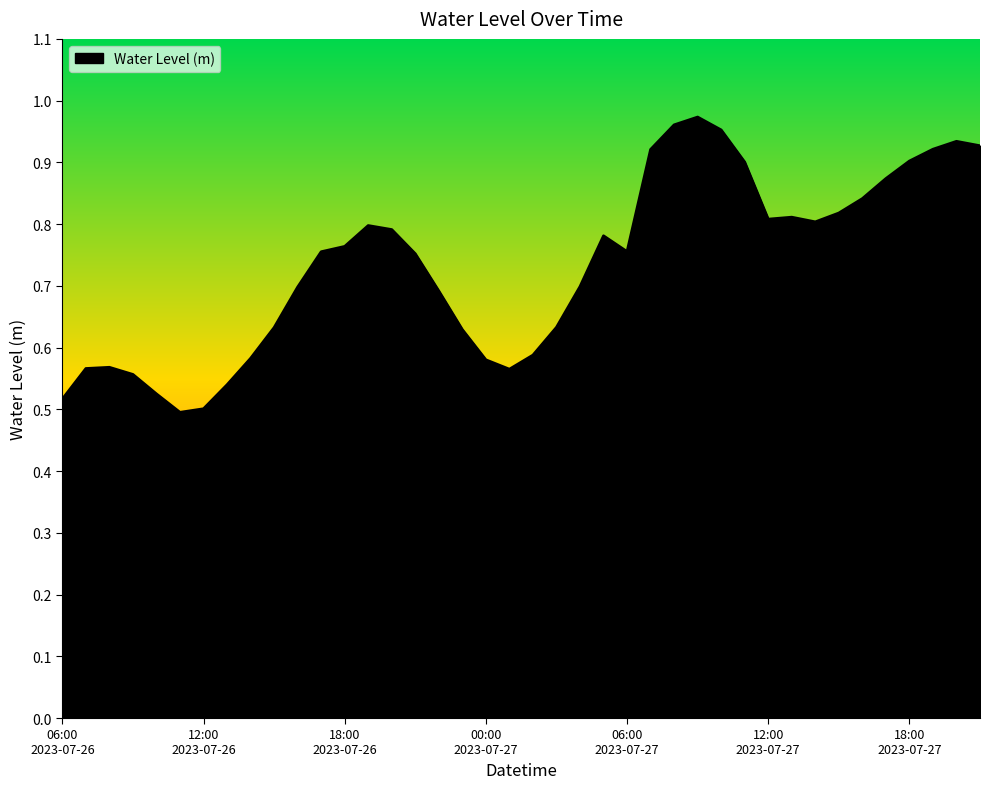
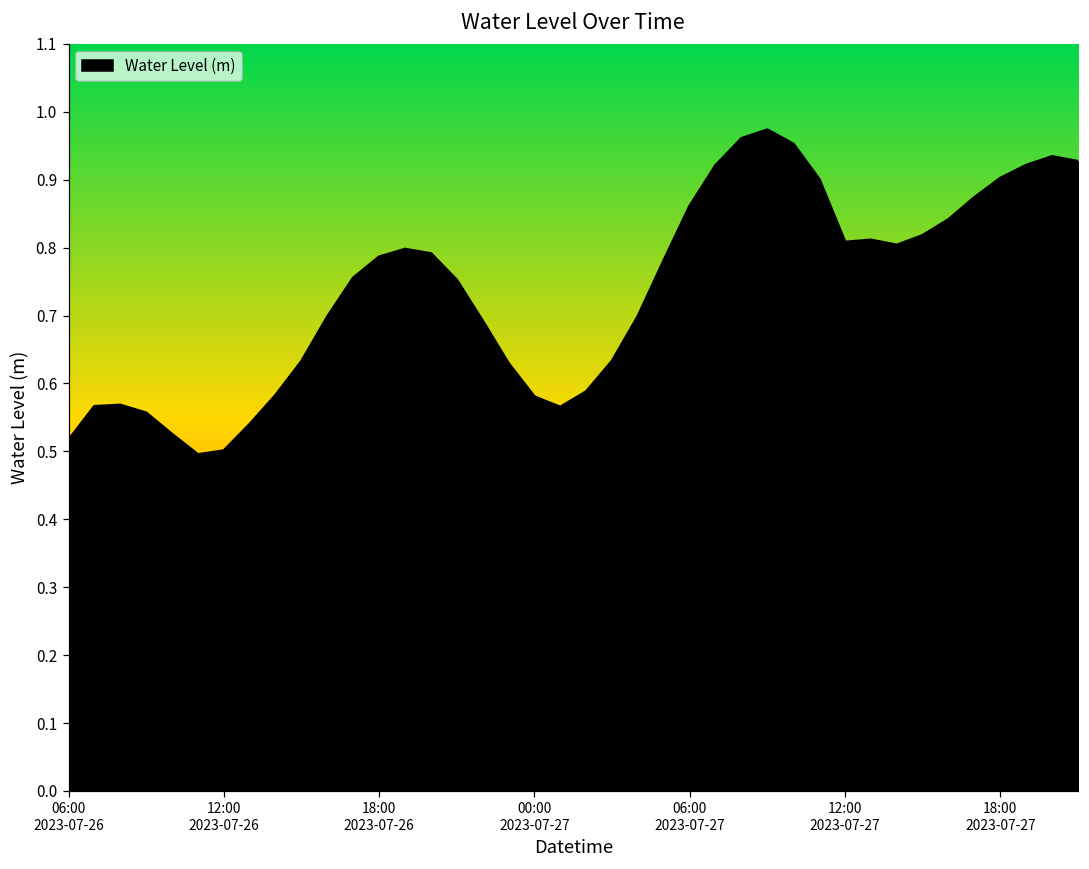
  {
    "06:00 2023-07-26": 0.52,
    "12:00 2023-07-26": 0.50,
-   "18:00 2023-07-26": 0.76,
+   "18:00 2023-07-26": 0.79,
    "00:00 2023-07-27": 0.58,
-   "06:00 2023-07-27": 0.76,
+   "06:00 2023-07-27": 0.86,
    "12:00 2023-07-27": 0.81,
    "18:00 2023-07-27": 0.90
  }
